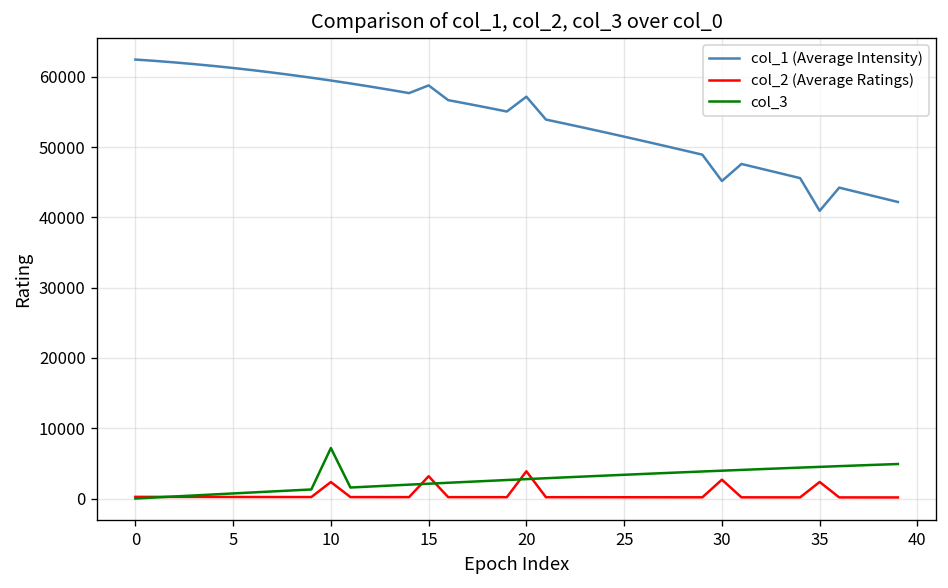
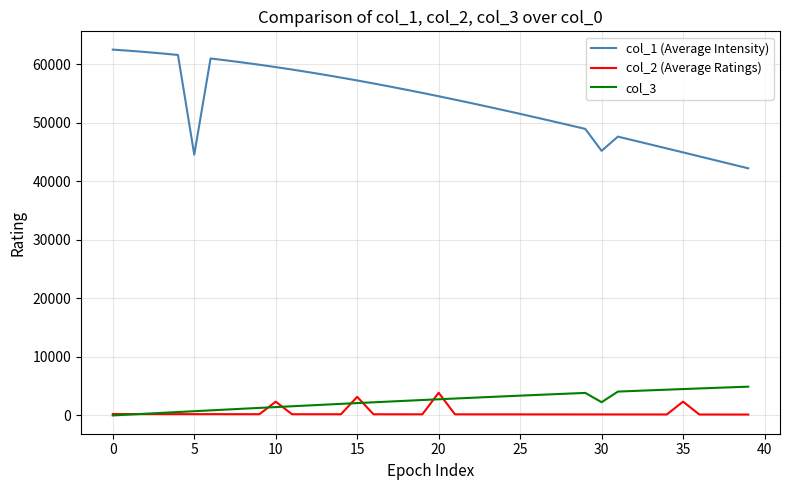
  {
    "col_1 (Average Intensity)": {
      "0": 62000,
-     "5": 61000,
+     "5": 45000,
      "10": 59000,
-     "15": 59000,
-     "20": 57000,
+     "15": 57000,
+     "20": 54000,
      "25": 51000,
      "30": 45000,
-     "35": 41000
+     "35": 45000
    },
    "col_2 (Average Ratings)": {
      "5": 0,
      "10": 2000,
      "15": 3000,
      "20": 4000,
      "25": 0,
-     "30": 3000,
+     "30": 0,
      "35": 2000
    },
    "col_3": {
      "5": 1000,
-     "10": 7000,
+     "10": 1000,
      "15": 2000,
      "20": 3000,
      "25": 3000,
-     "30": 4000,
+     "30": 2000,
      "35": 5000
    }
  }
